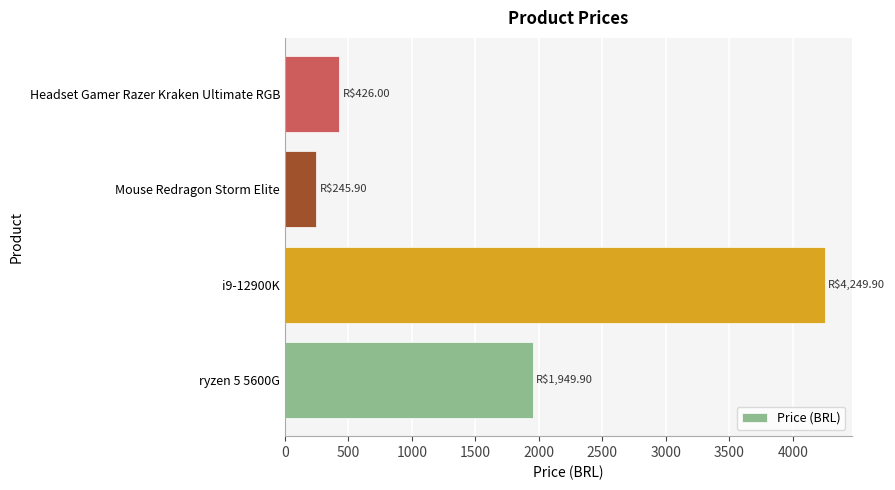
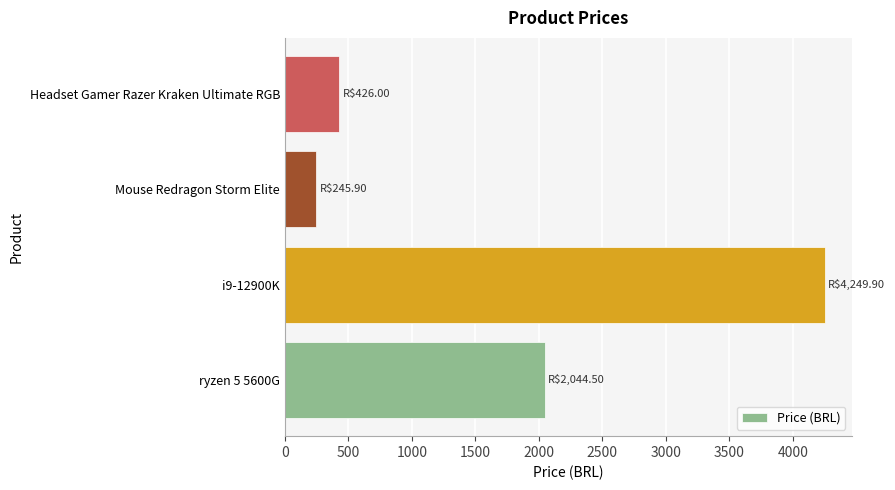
  {
    "Headset Gamer Razer Kraken Ultimate RGB": "$426.00",
    "Mouse Redragon Storm Elite": "$245.90",
    "i9-12900K": "$4,249.90",
-   "ryzen 5 5600G": "$1,949.90"
+   "ryzen 5 5600G": "$2,044.50"
  }
